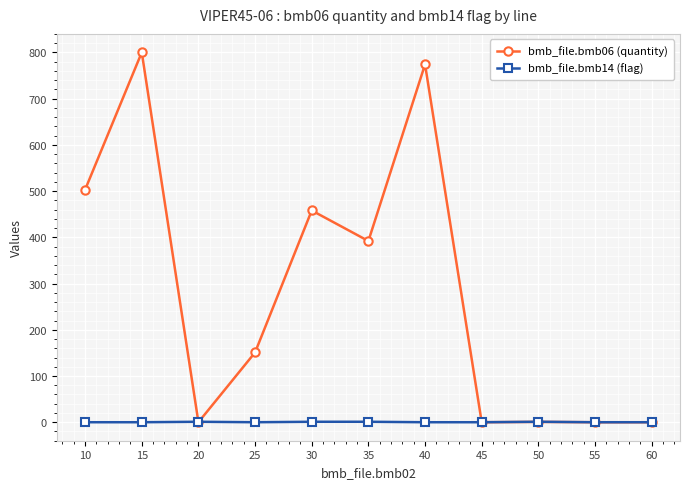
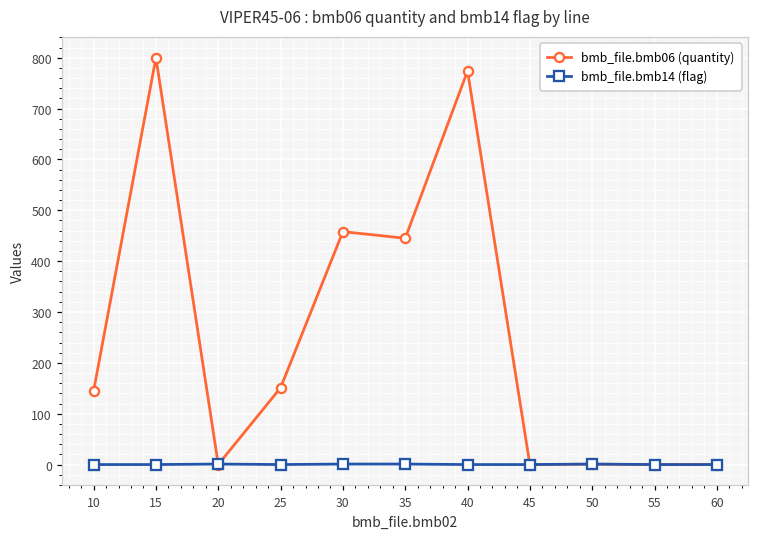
  {
    "bmb_file.bmb06 (quantity)": {
-     "10": 500,
+     "10": 150,
      "15": 800,
      "25": 150,
      "30": 460,
-     "35": 390,
+     "35": 450,
      "40": 770
    },
    "bmb_file.bmb14 (flag)": {
      "10": 0,
      "15": 0,
      "25": 0,
      "30": 0,
      "35": 0,
      "40": 0
    }
  }
